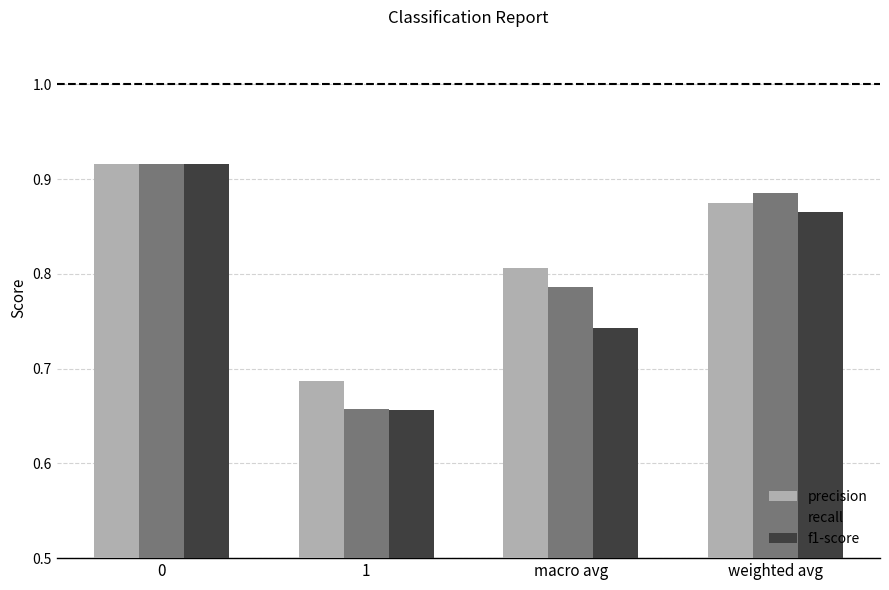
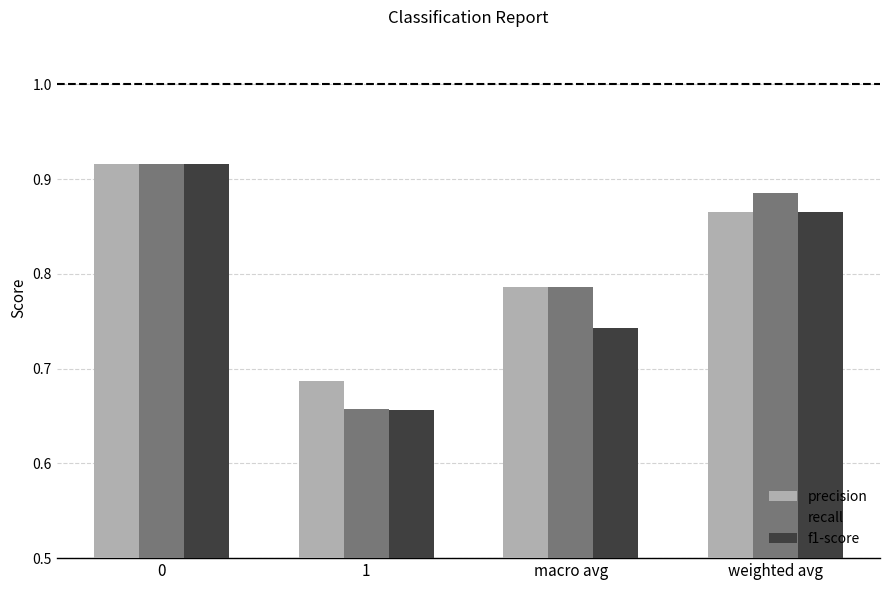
  {
    "precision": {
      "0": 0.92,
      "1": 0.69,
-     "macro avg": 0.81,
-     "weighted avg": 0.875
+     "macro avg": 0.79,
+     "weighted avg": 0.865
    },
    "recall": {
      "0": 0.92,
      "1": 0.66,
      "macro avg": 0.79,
      "weighted avg": 0.89
    },
    "f1-score": {
      "0": 0.92,
      "1": 0.66,
      "macro avg": 0.74,
      "weighted avg": 0.86
    }
  }
